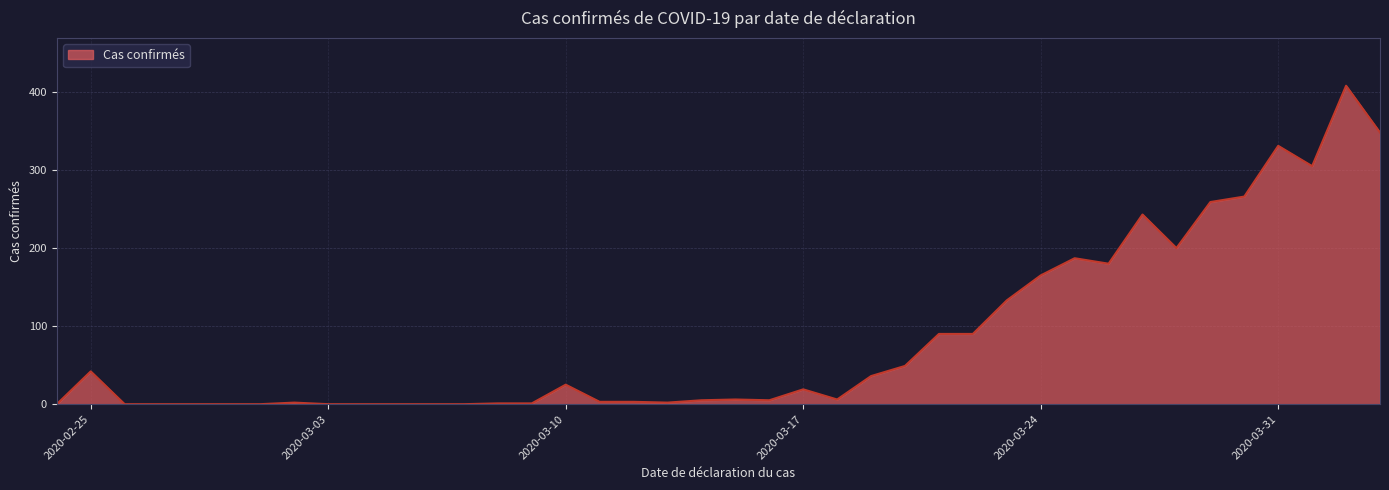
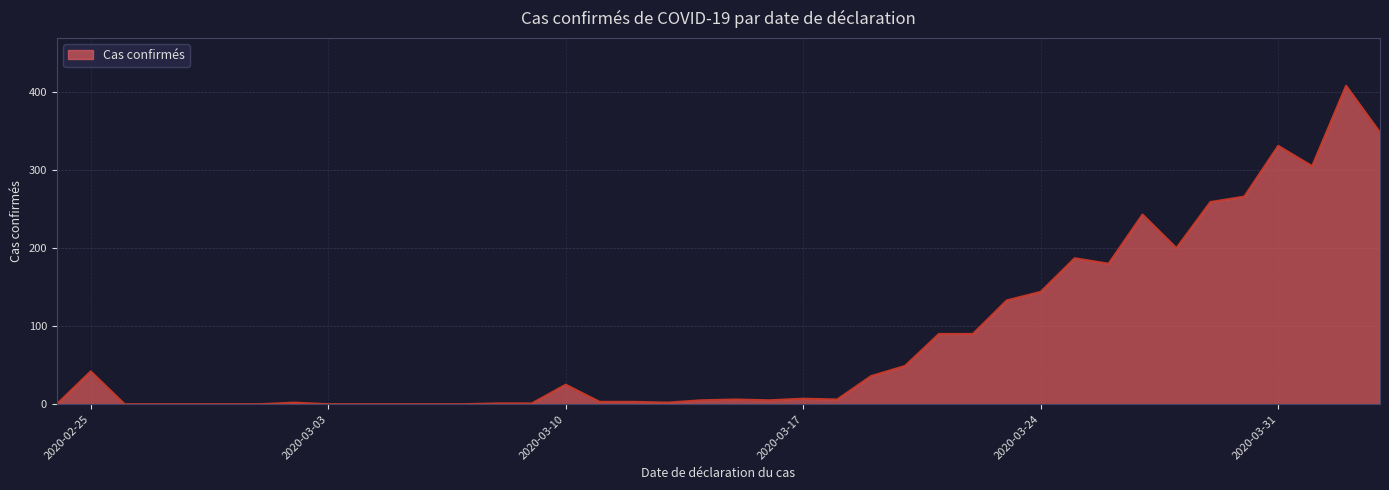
  {
    "2020-02-25": 40,
    "2020-03-03": 0,
    "2020-03-10": 30,
-   "2020-03-17": 20,
-   "2020-03-24": 170,
+   "2020-03-17": 10,
+   "2020-03-24": 140,
    "2020-03-31": 330
  }
